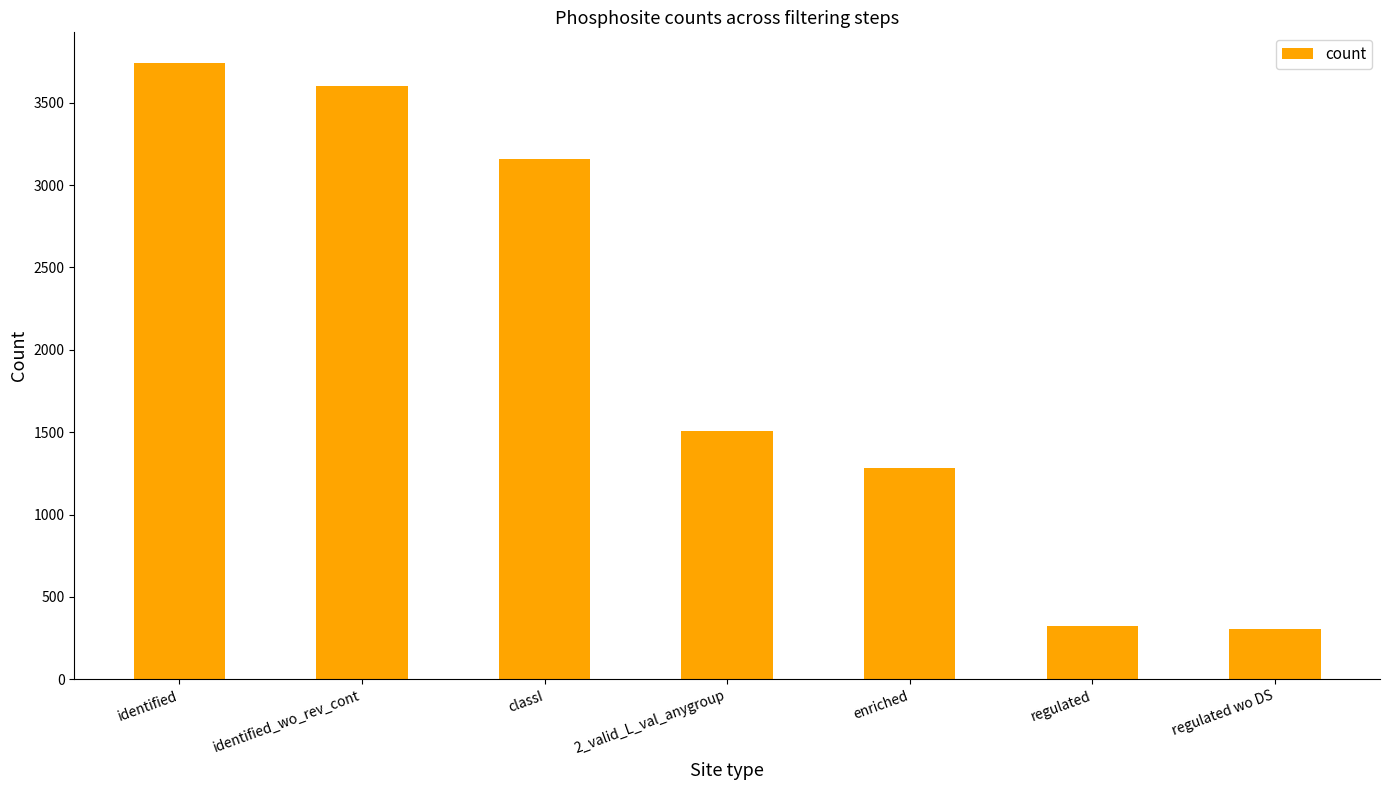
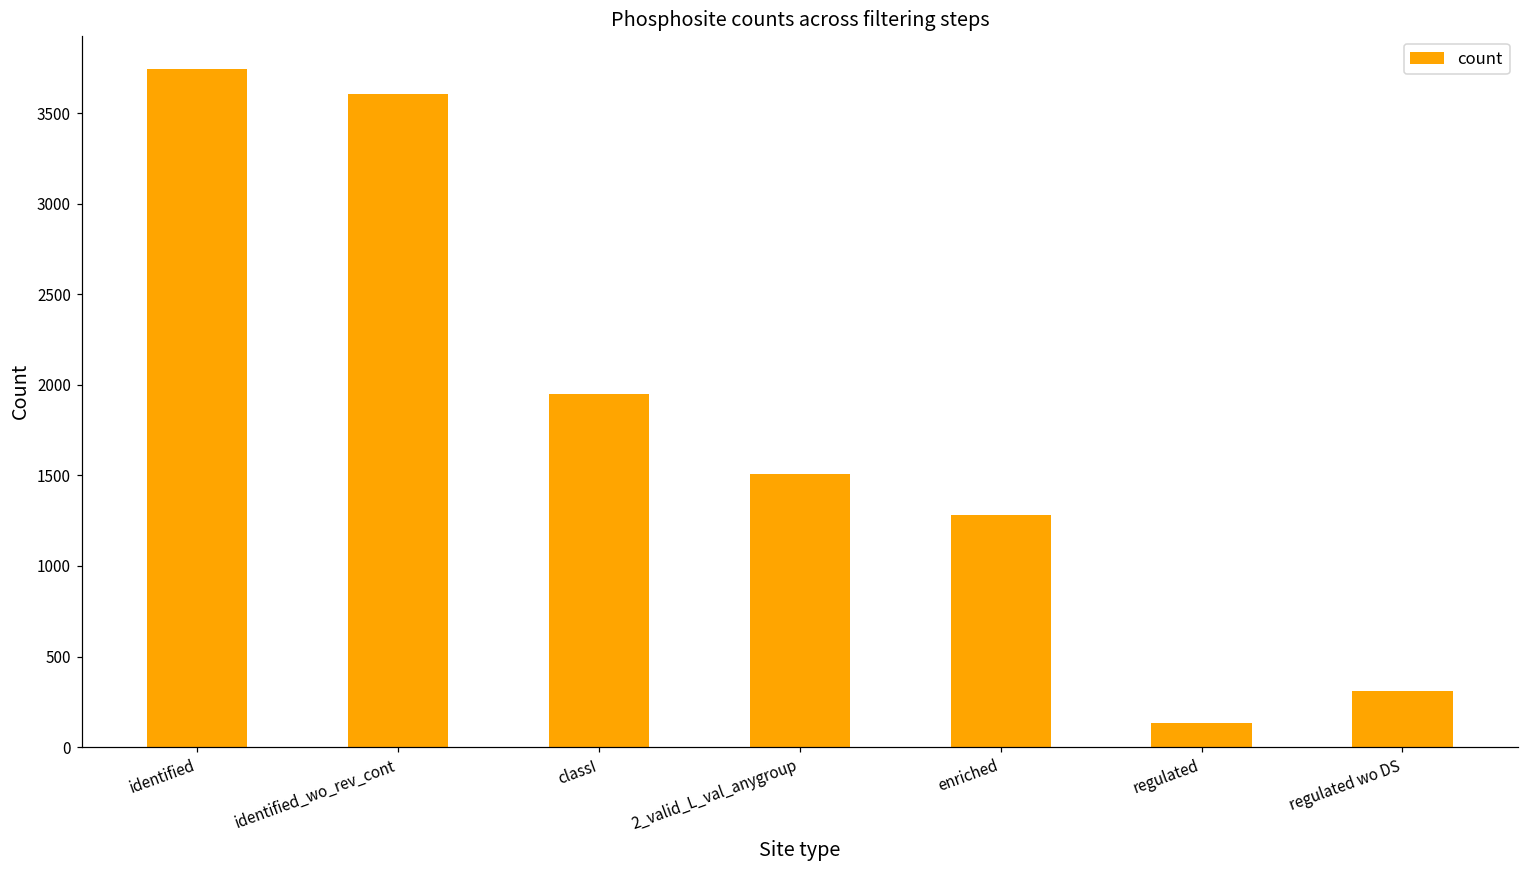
  {
    "identified": 3740,
    "identified_wo_rev_cont": 3600,
-   "classI": 3160,
+   "classI": 1950,
    "2_valid_L_val_anygroup": 1510,
    "enriched": 1280,
-   "regulated": 320,
+   "regulated": 130,
    "regulated wo DS": 310
  }
